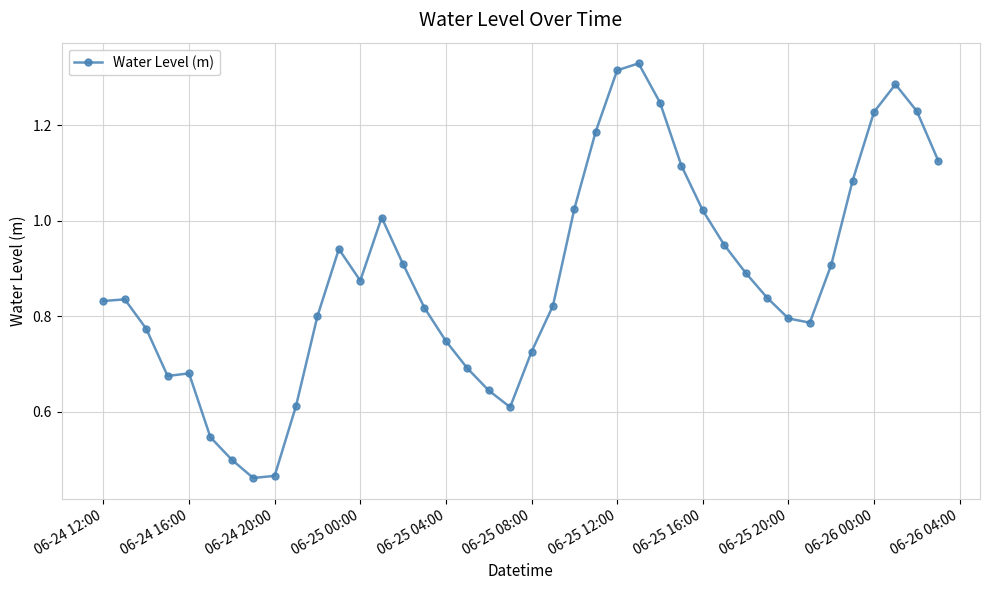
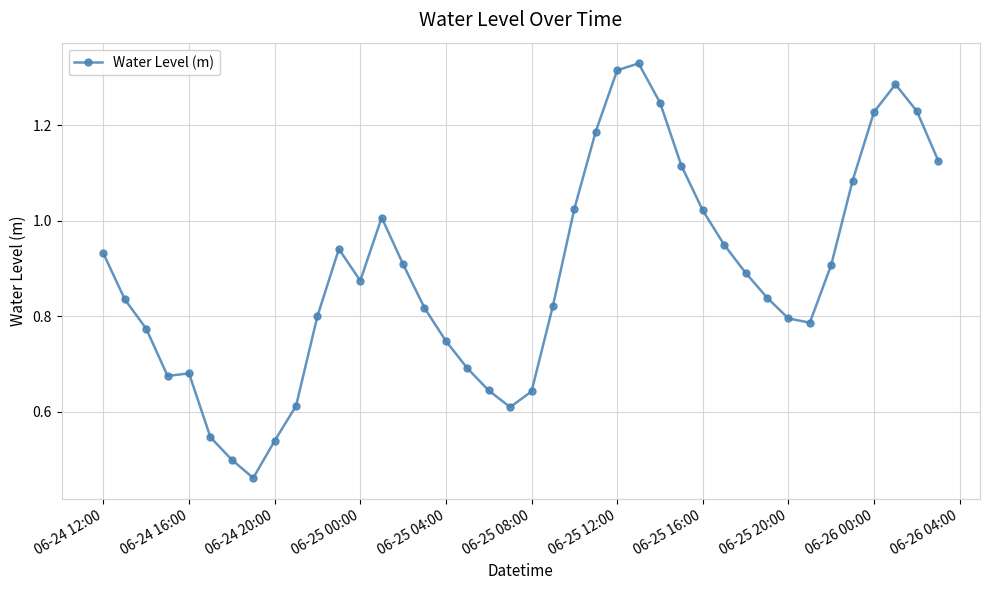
  {
-   "06-24 12:00": 0.83,
+   "06-24 12:00": 0.93,
    "06-24 16:00": 0.68,
-   "06-24 20:00": 0.47,
+   "06-24 20:00": 0.54,
    "06-25 00:00": 0.87,
    "06-25 04:00": 0.75,
-   "06-25 08:00": 0.73,
+   "06-25 08:00": 0.64,
    "06-25 12:00": 1.32,
    "06-25 16:00": 1.02,
    "06-25 20:00": 0.80,
    "06-26 00:00": 1.23
  }
